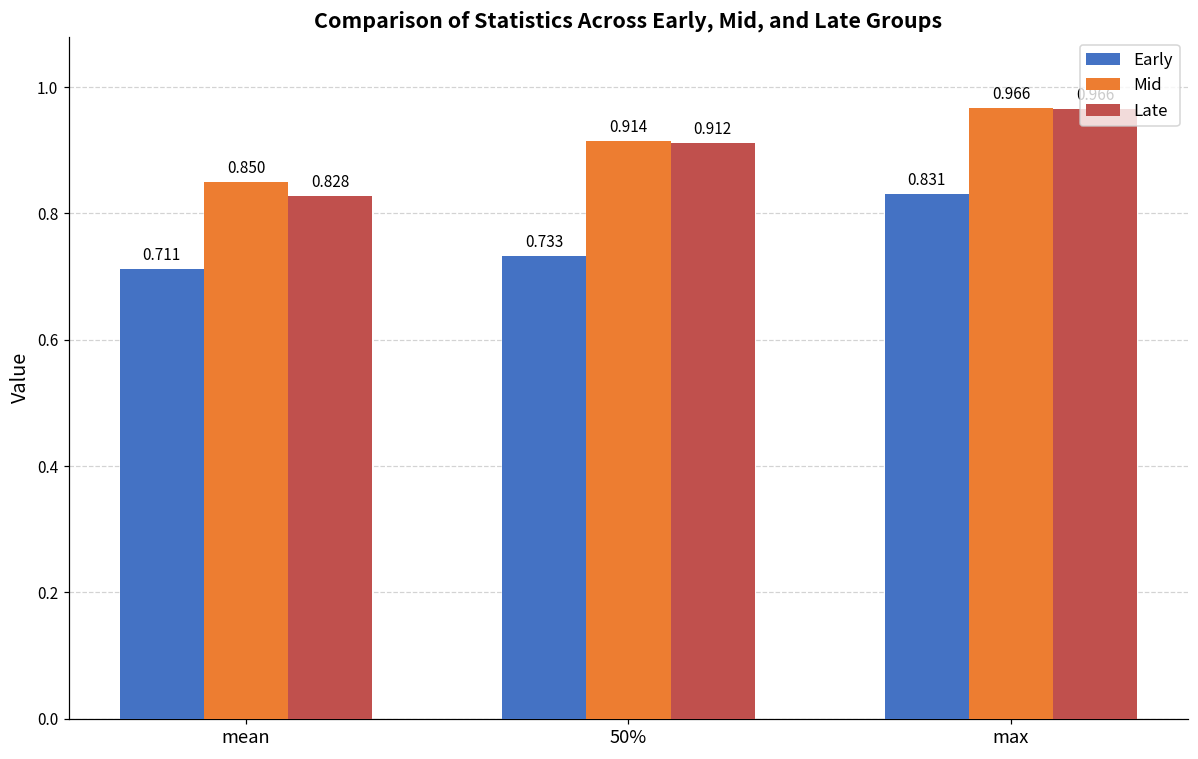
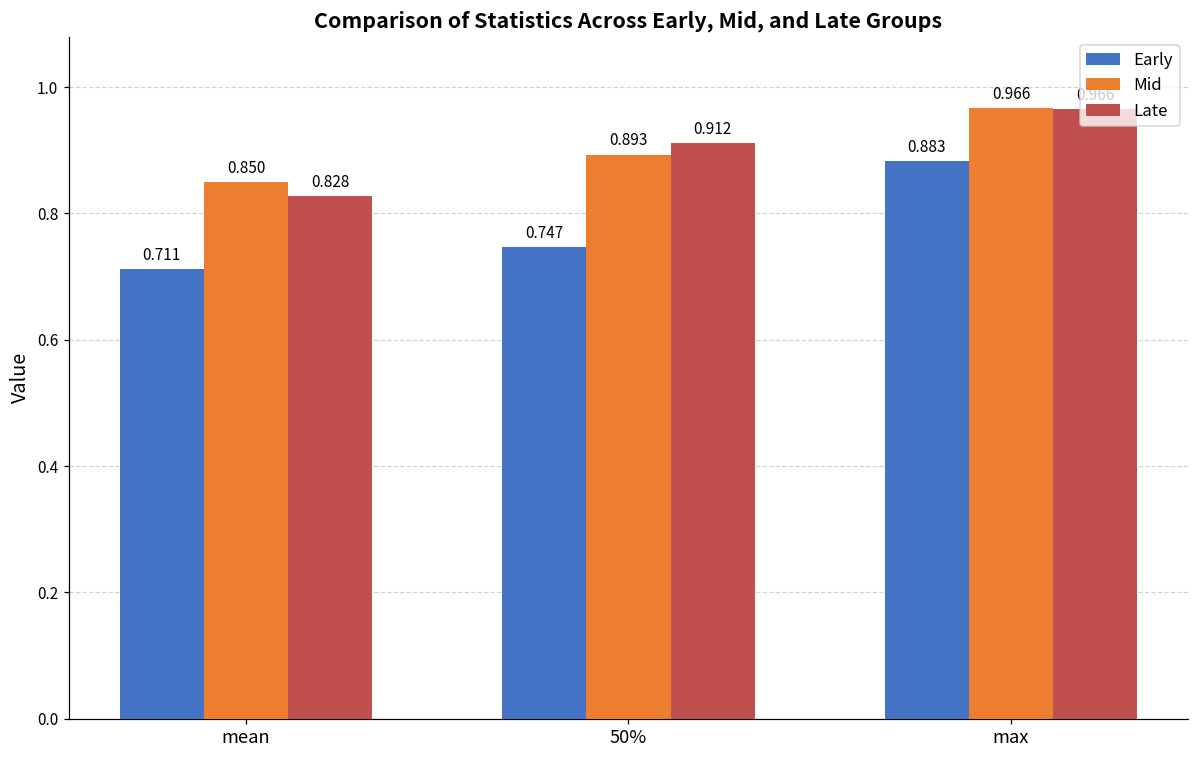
  {
    "Early": {
      "mean": 0.711,
-     "50%": 0.733,
-     "max": 0.831
+     "50%": 0.747,
+     "max": 0.883
    },
    "Mid": {
      "mean": 0.850,
-     "50%": 0.914,
+     "50%": 0.893,
      "max": 0.966
    },
    "Late": {
      "mean": 0.828,
      "50%": 0.912
    }
  }
